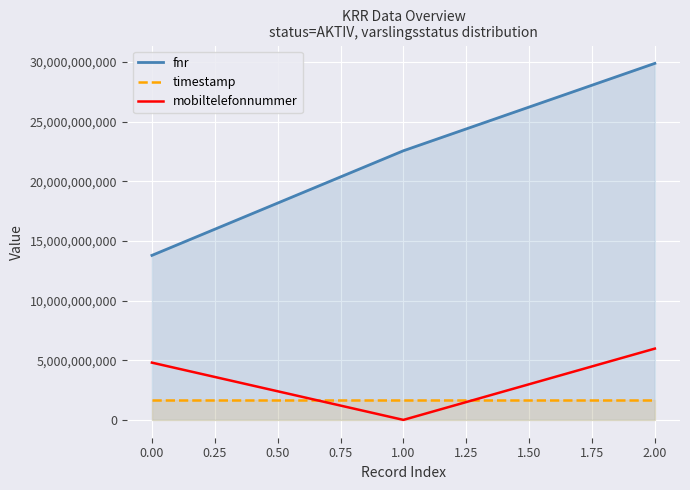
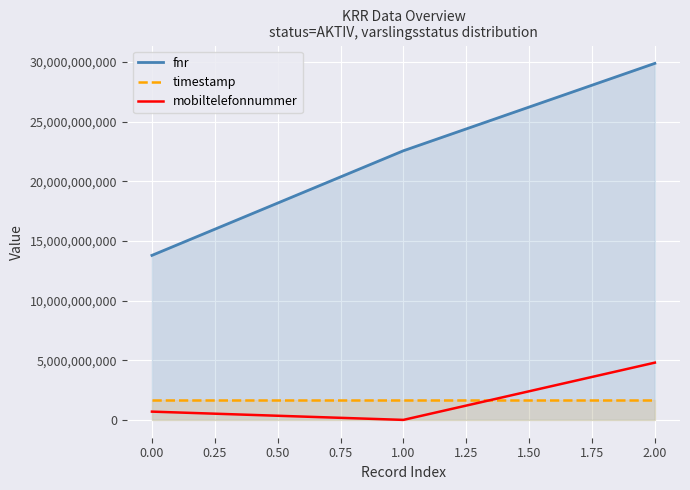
  {
    "fnr": {
      "0.00": "13,800,000,000",
      "1.00": "22,600,000,000",
      "2.00": "29,900,000,000"
    },
    "timestamp": {
      "0.00": "1,700,000,000",
      "1.00": "1,700,000,000",
      "2.00": "1,700,000,000"
    },
    "mobiltelefonnummer": {
-     "0.00": "4,800,000,000",
+     "0.00": "700,000,000",
      "1.00": "0",
-     "2.00": "6,000,000,000"
+     "2.00": "4,800,000,000"
    }
  }
